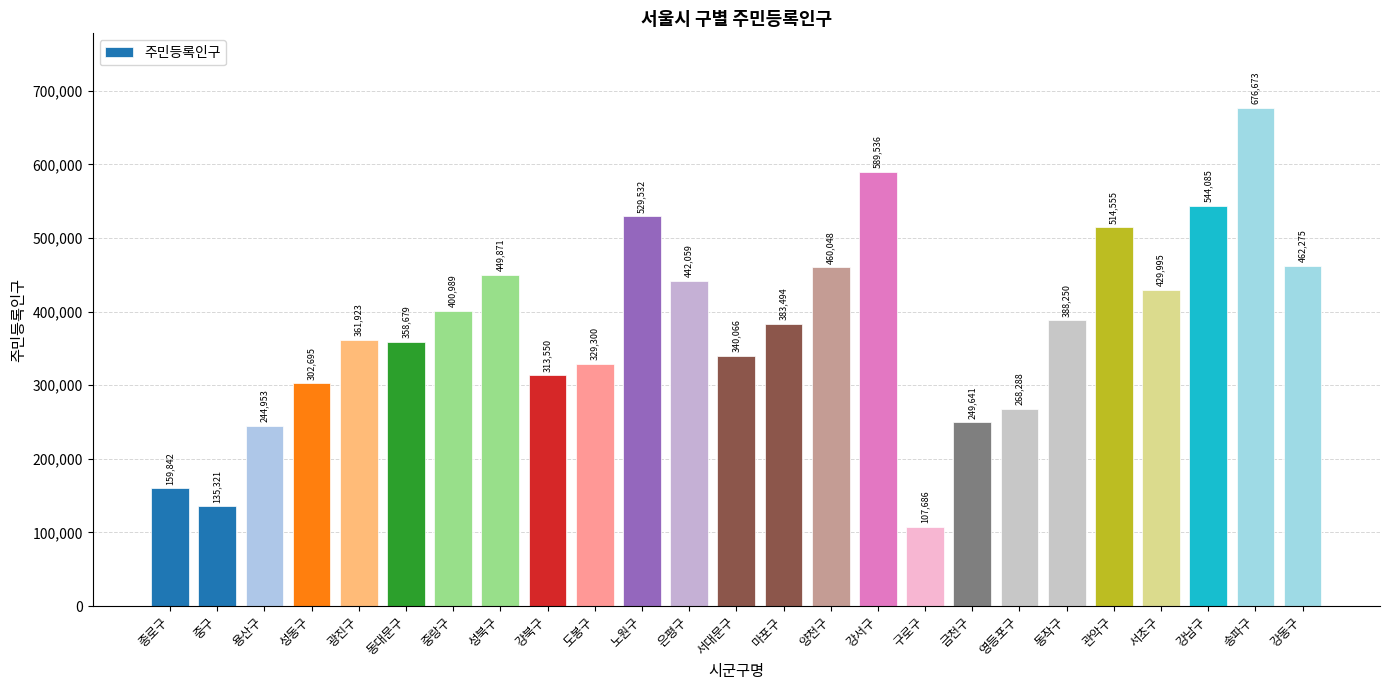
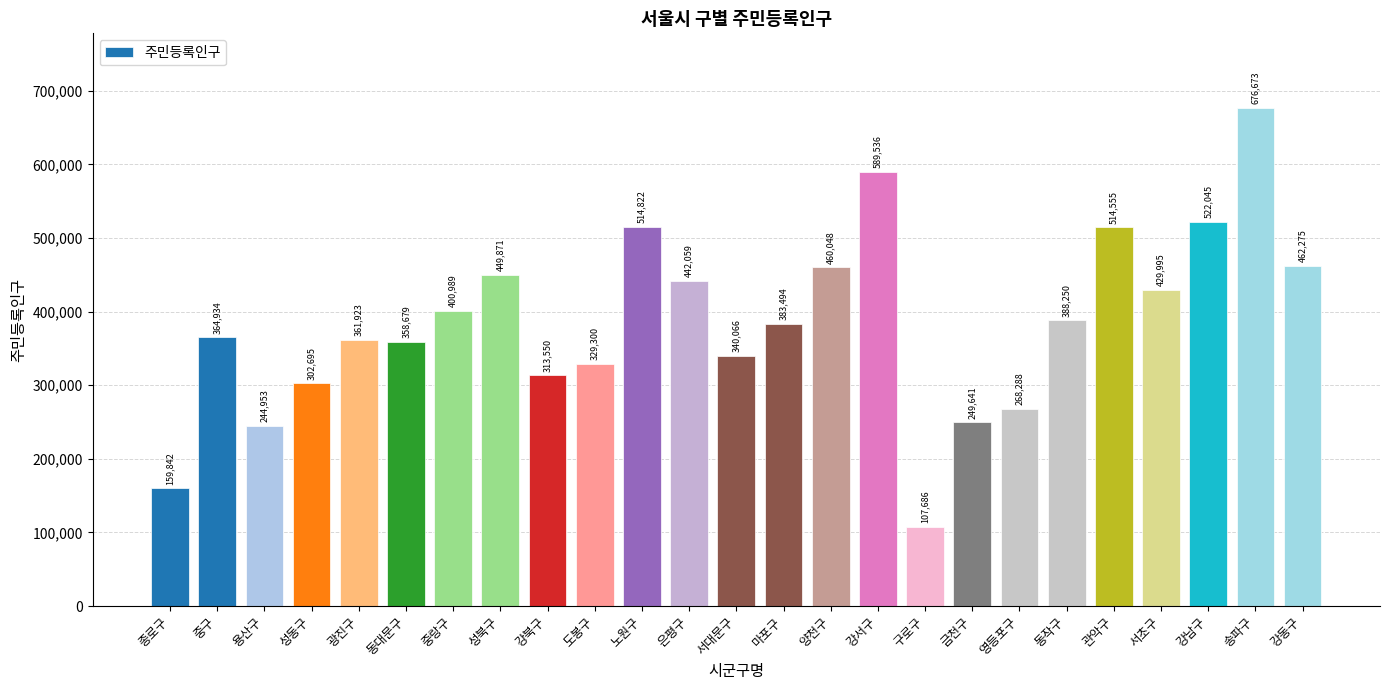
  {
    "종로구": "159,842",
-   "중구": "135,321",
+   "중구": "364,934",
    "용산구": "244,953",
    "성동구": "302,695",
    "광진구": "361,923",
    "동대문구": "358,679",
    "중랑구": "400,989",
    "성북구": "449,871",
    "강북구": "313,550",
    "도봉구": "329,300",
-   "노원구": "529,532",
+   "노원구": "514,822",
    "은평구": "442,059",
    "서대문구": "340,066",
    "마포구": "383,494",
    "양천구": "460,048",
    "강서구": "589,536",
    "구로구": "107,686",
    "금천구": "249,641",
    "영등포구": "268,288",
    "동작구": "388,250",
    "관악구": "514,555",
    "서초구": "429,995",
-   "강남구": "544,085",
+   "강남구": "522,045",
    "송파구": "676,673",
    "강동구": "462,275"
  }
